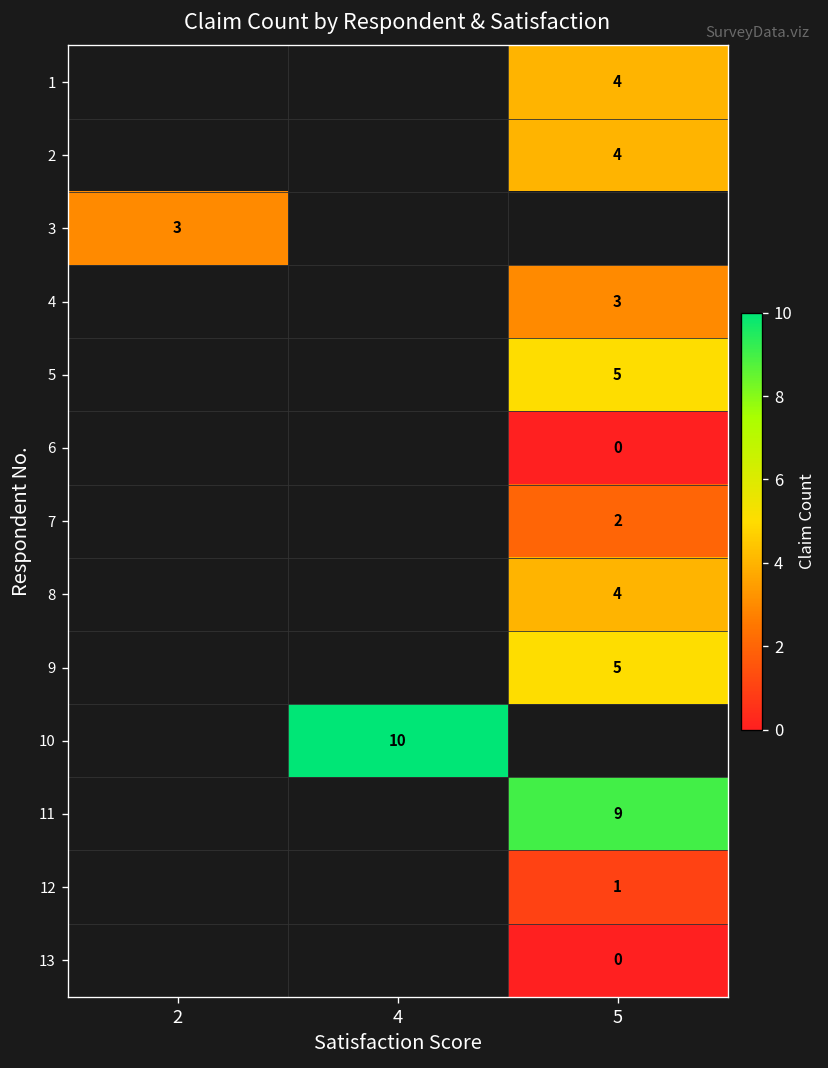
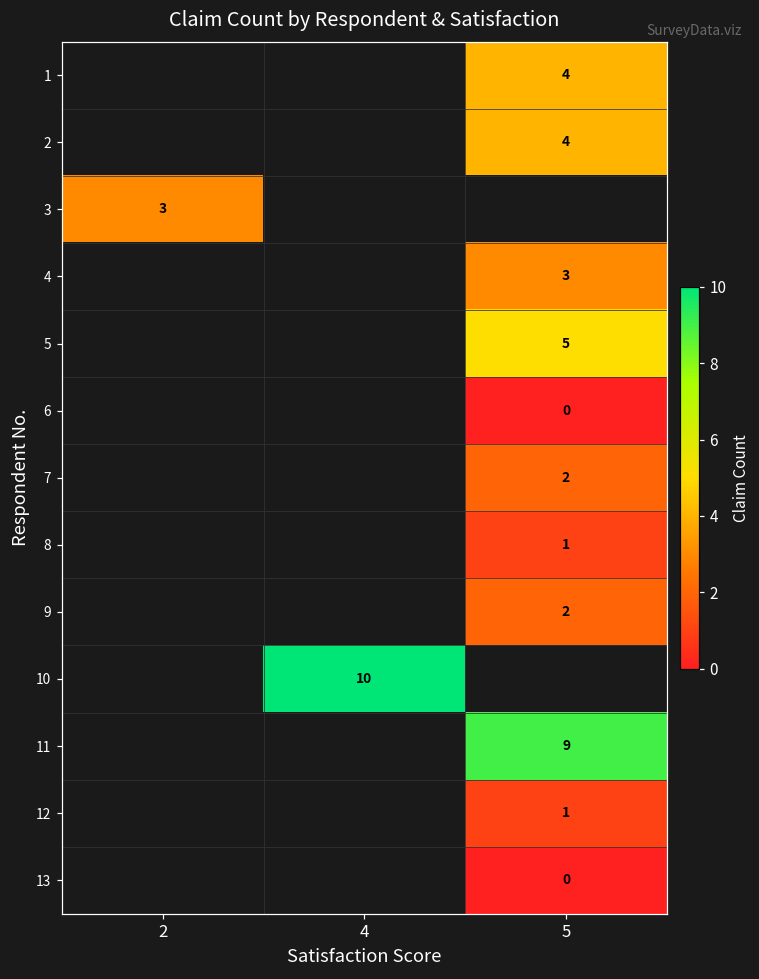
  {
    "1": {
      "5": 4
    },
    "2": {
      "5": 4
    },
    "3": {
      "2": 3
    },
    "4": {
      "5": 3
    },
    "5": {
      "5": 5
    },
    "6": {
      "5": 0
    },
    "7": {
      "5": 2
    },
    "8": {
-     "5": 4
+     "5": 1
    },
    "9": {
-     "5": 5
+     "5": 2
    },
    "10": {
      "4": 10
    },
    "11": {
      "5": 9
    },
    "12": {
      "5": 1
    },
    "13": {
      "5": 0
    }
  }
